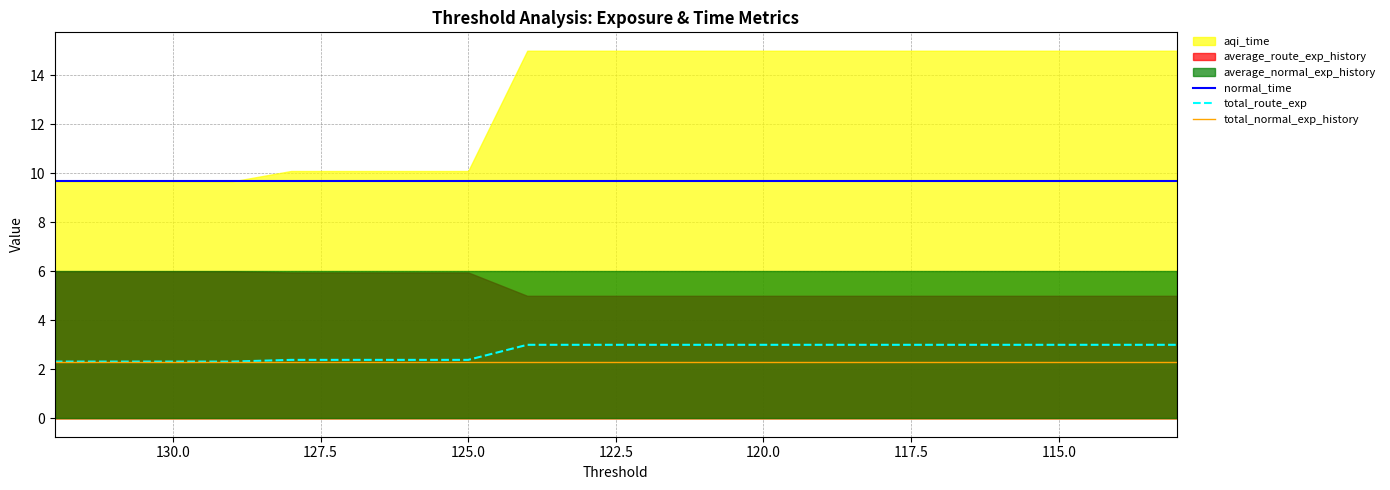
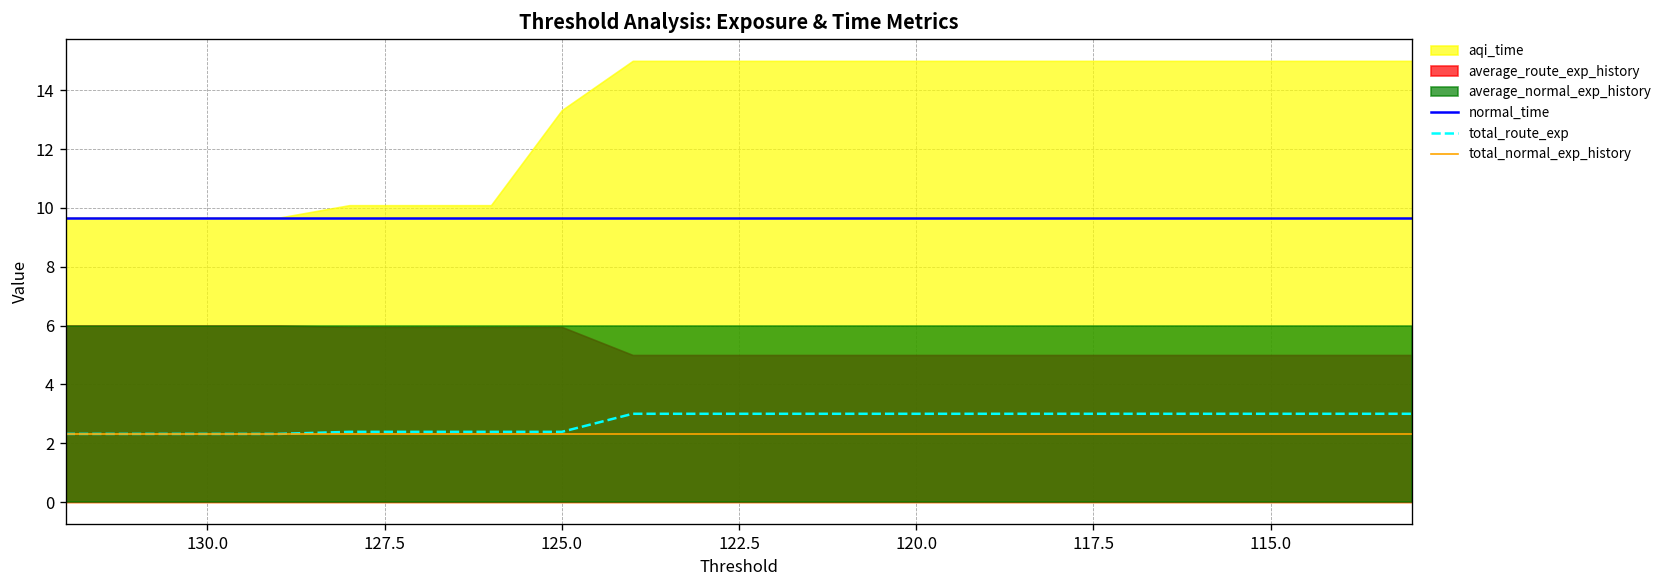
  {
    "aqi_time": {
-     "125.0": 10.1,
+     "125.0": 13.3,
      "120.0": 15.0,
      "115.0": 15.0
    },
    "normal_time": {
      "125.0": 9.7,
      "120.0": 9.7,
      "115.0": 9.7
    },
    "total_route_exp": {
      "120.0": 3.0,
      "115.0": 3.0
    },
    "average_route_exp_history": {
      "120.0": 5.0,
      "115.0": 5.0
    },
    "total_normal_exp_history": {
      "120.0": 2.3,
      "115.0": 2.3
    },
    "average_normal_exp_history": {
      "120.0": 6.0,
      "115.0": 6.0
    }
  }
